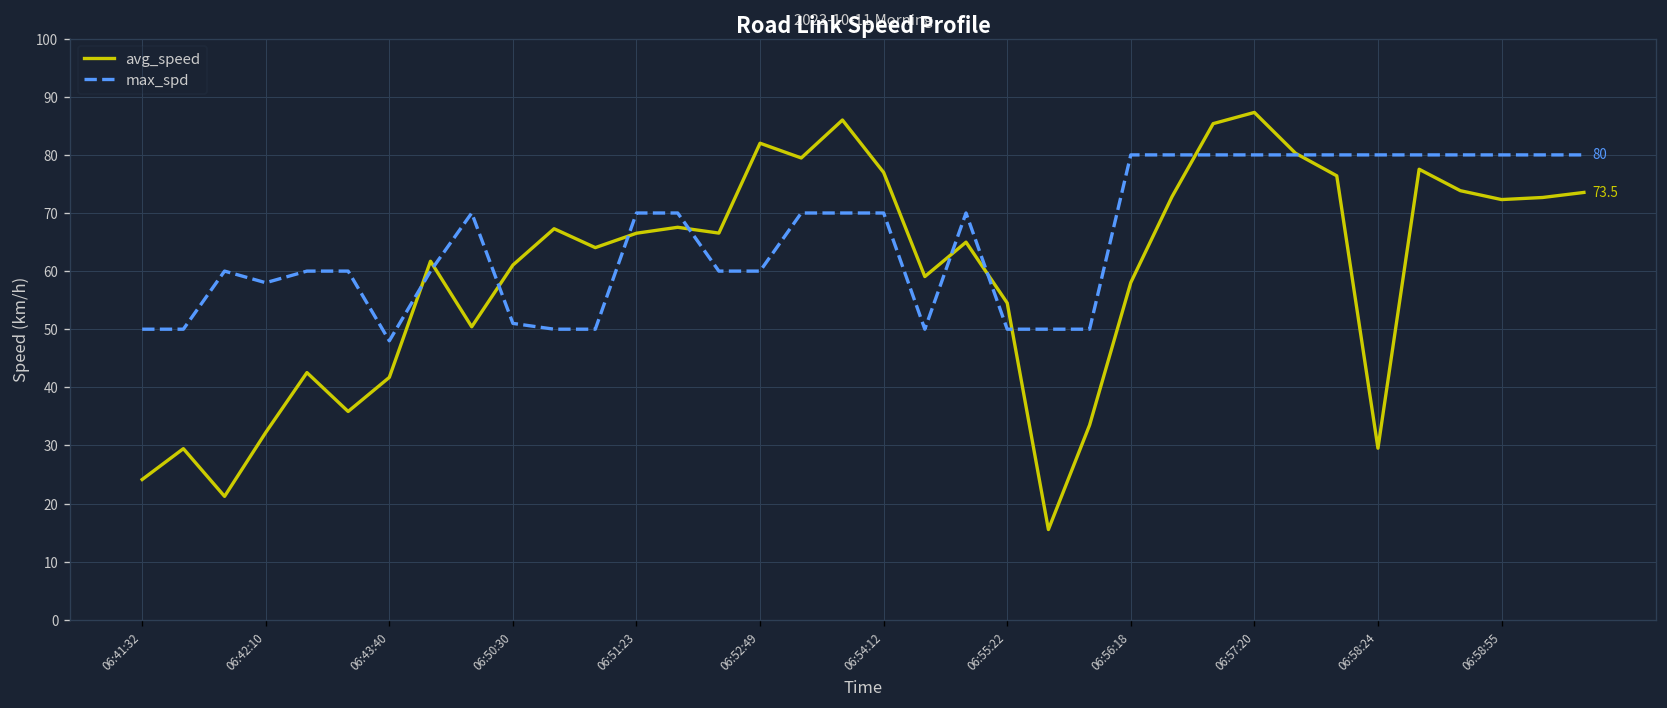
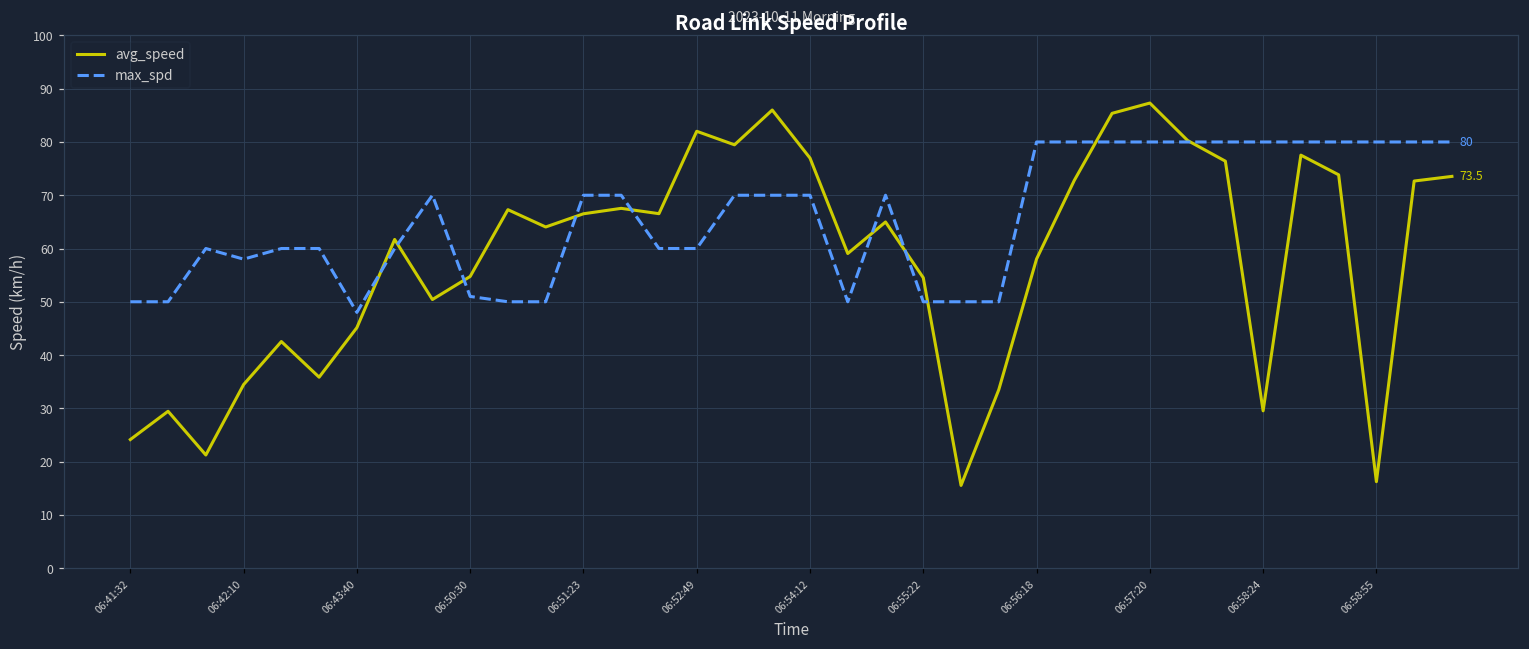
  {
    "avg_speed": {
      "06:41:32": 24,
-     "06:42:10": 32,
-     "06:43:40": 42,
-     "06:50:30": 61,
+     "06:42:10": 34,
+     "06:43:40": 45,
+     "06:50:30": 55,
      "06:51:23": 67,
      "06:52:49": 82,
      "06:54:12": 77,
      "06:55:22": 55,
      "06:56:18": 58,
      "06:57:20": 87,
      "06:58:24": 30,
-     "06:58:55": 72
+     "06:58:55": 16
    },
    "max_spd": {
      "06:41:32": 50,
      "06:42:10": 58,
      "06:43:40": 48,
      "06:50:30": 51,
      "06:51:23": 70,
      "06:52:49": 60,
      "06:54:12": 70,
      "06:55:22": 50,
      "06:56:18": 80,
      "06:57:20": 80,
      "06:58:24": 80,
      "06:58:55": 80
    }
  }
